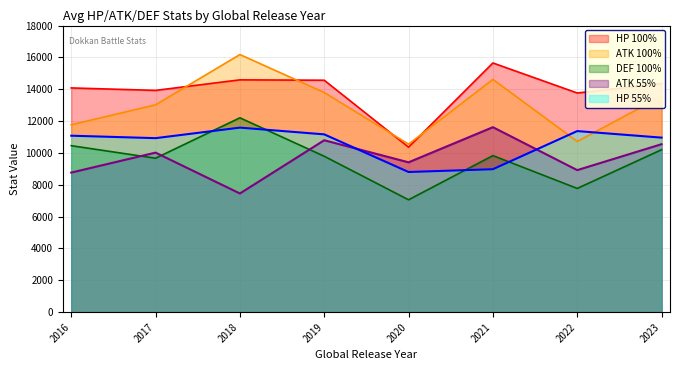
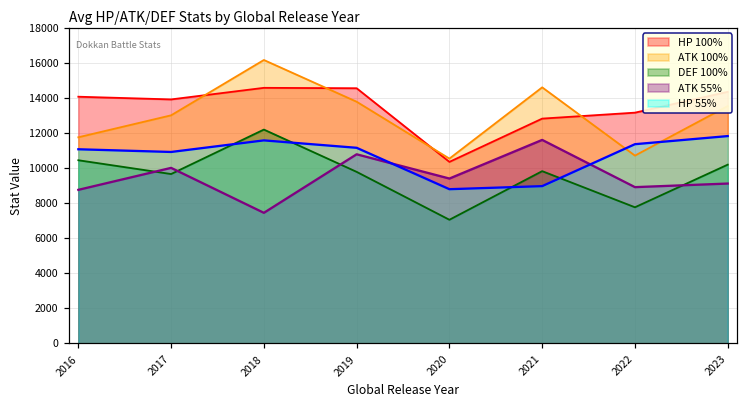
  {
    "HP 100%": {
      "2016": 14100,
      "2017": 13900,
      "2018": 14600,
      "2019": 14600,
      "2020": 10400,
-     "2021": 15700,
-     "2022": 13800
+     "2021": 12800,
+     "2022": 13200
    },
    "ATK 100%": {
      "2016": 11800,
      "2017": 13000,
      "2018": 16200,
      "2019": 13800,
      "2020": 10600,
      "2021": 14600,
      "2022": 10700
    },
    "DEF 100%": {
      "2016": 10500,
      "2017": 9700,
      "2018": 12200,
      "2019": 9800,
      "2020": 7100,
      "2021": 9800,
      "2022": 7800,
      "2023": 10200
    },
    "ATK 55%": {
      "2016": 8800,
      "2017": 10000,
      "2018": 7500,
      "2019": 10800,
      "2020": 9400,
      "2021": 11600,
      "2022": 8900,
-     "2023": 10600
+     "2023": 9100
    },
    "HP 55%": {
      "2016": 11100,
      "2017": 10900,
      "2018": 11600,
      "2019": 11200,
      "2020": 8800,
      "2021": 9000,
      "2022": 11400,
-     "2023": 11000
+     "2023": 11800
    }
  }
